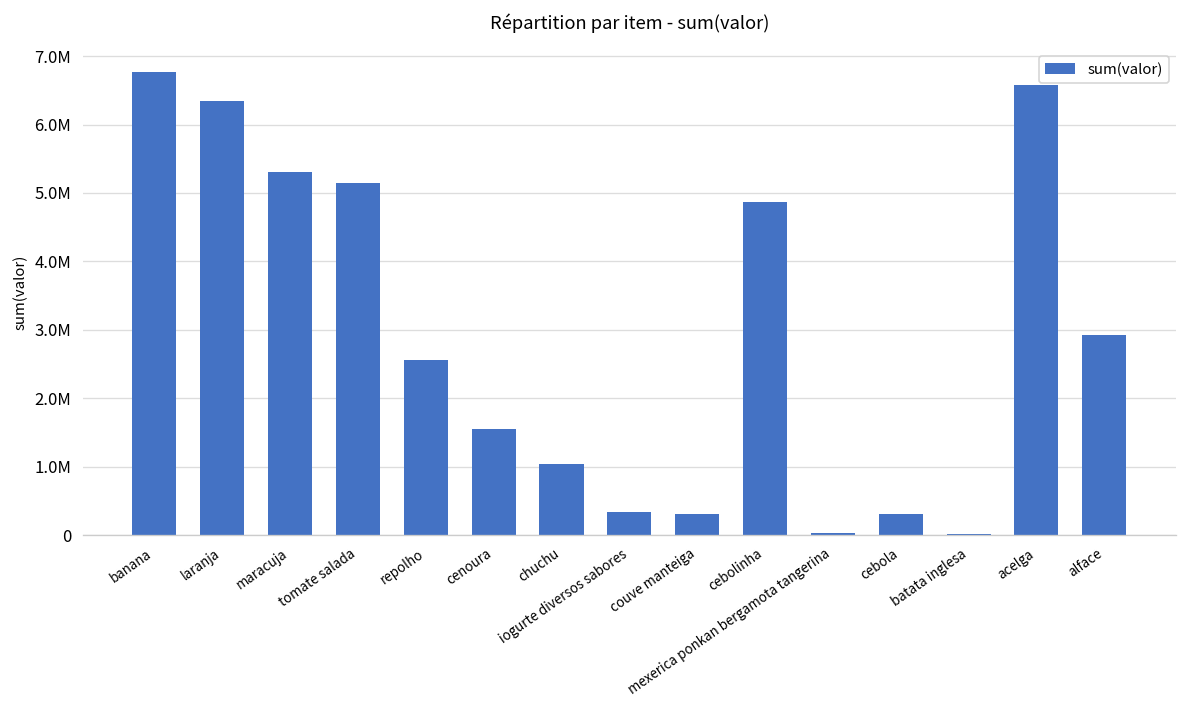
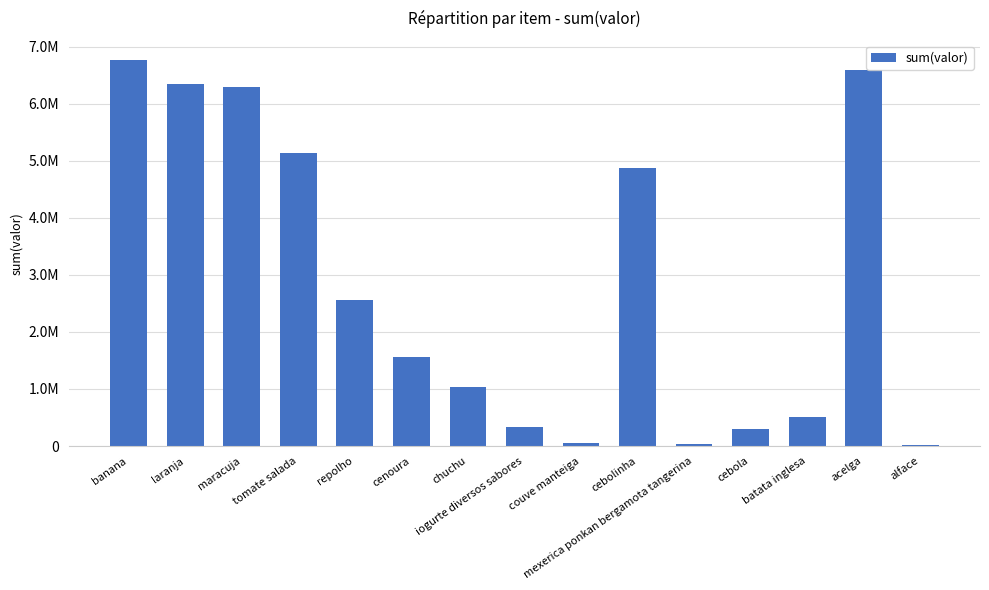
  {
    "banana": 6800000,
    "laranja": 6300000,
-   "maracuja": 5300000,
+   "maracuja": 6300000,
    "tomate salada": 5100000,
    "repolho": 2600000,
    "cenoura": 1600000,
    "chuchu": 1000000,
    "iogurte diversos sabores": 300000,
-   "couve manteiga": 300000,
+   "couve manteiga": 0,
    "cebolinha": 4900000,
    "cebola": 300000,
-   "batata inglesa": 0,
+   "batata inglesa": 500000,
    "acelga": 6600000,
-   "alface": 2900000
+   "alface": 0
  }
